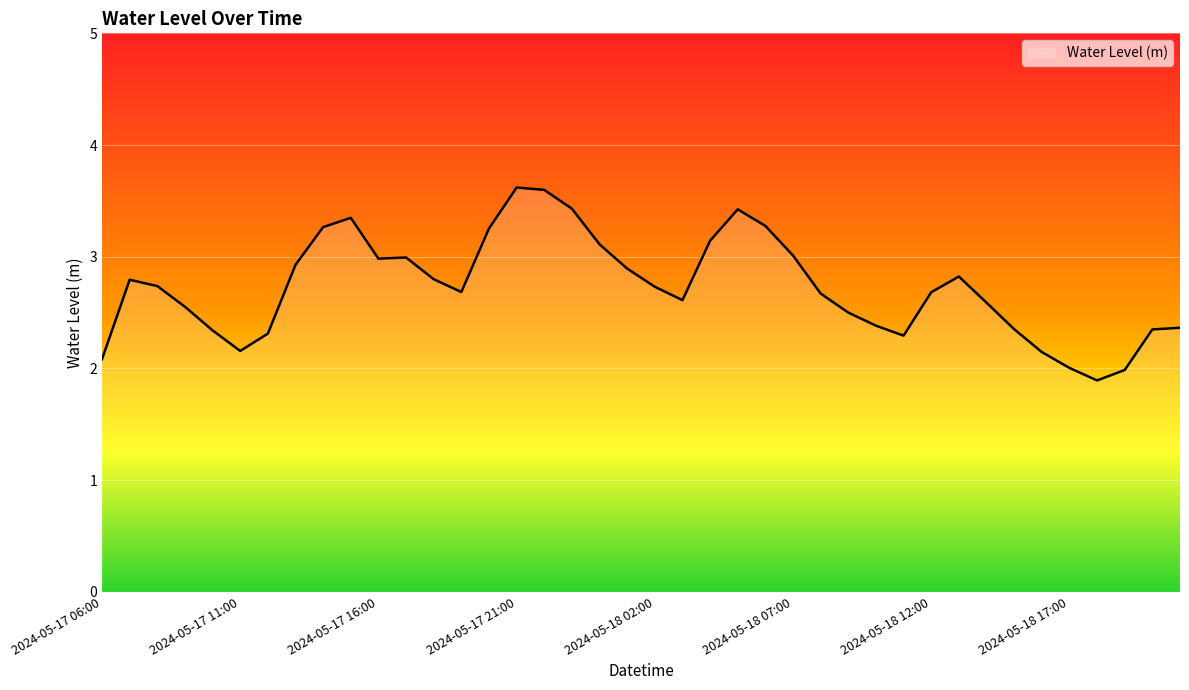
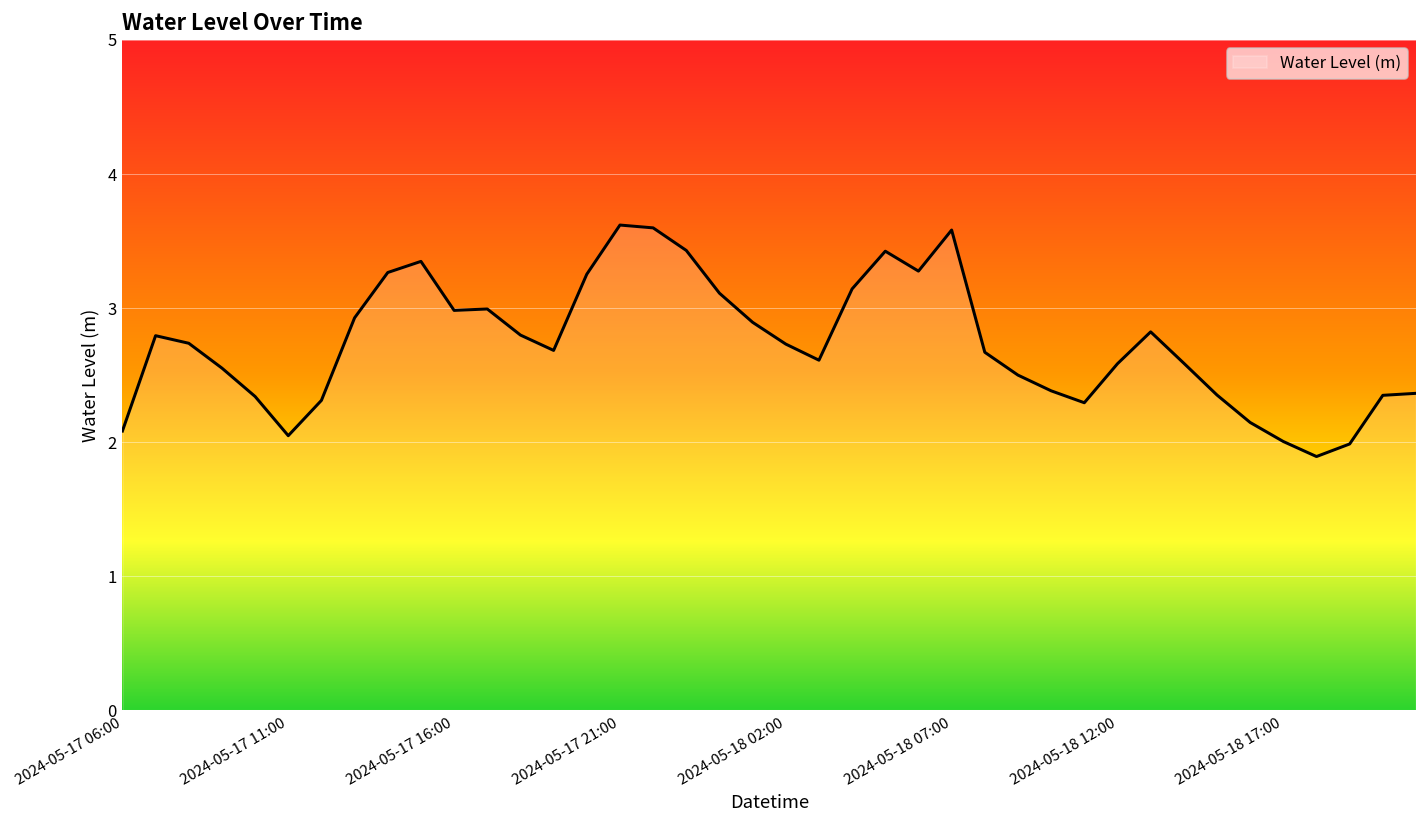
  {
    "2024-05-17 06:00": 2.08,
-   "2024-05-17 11:00": 2.16,
+   "2024-05-17 11:00": 2.05,
    "2024-05-17 16:00": 2.98,
    "2024-05-17 21:00": 3.62,
    "2024-05-18 02:00": 2.73,
-   "2024-05-18 07:00": 3.01,
-   "2024-05-18 12:00": 2.68,
+   "2024-05-18 07:00": 3.58,
+   "2024-05-18 12:00": 2.59,
    "2024-05-18 17:00": 2.00
  }
